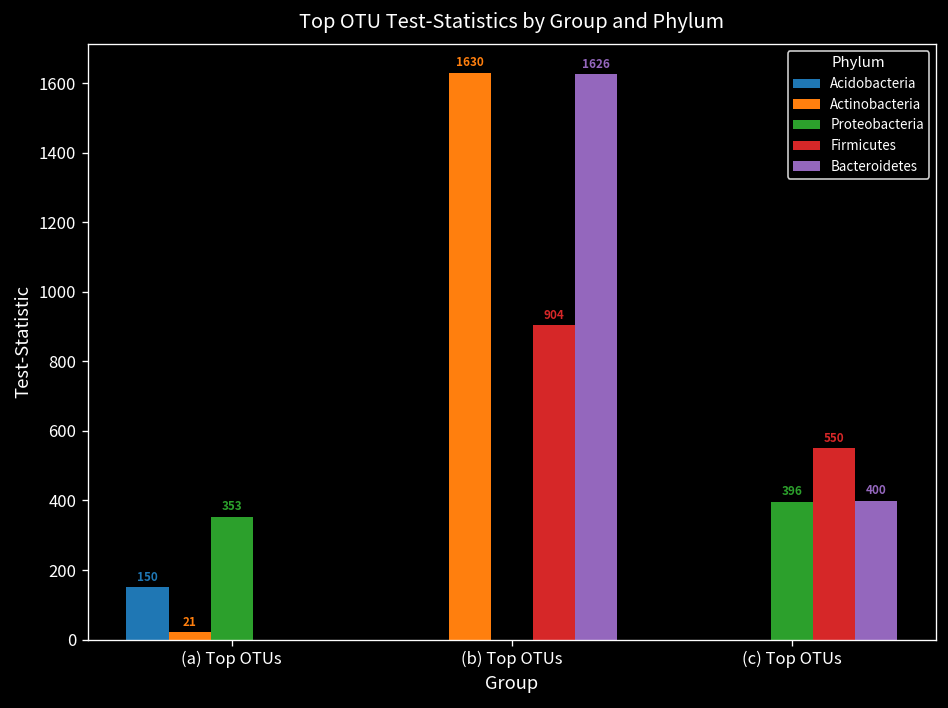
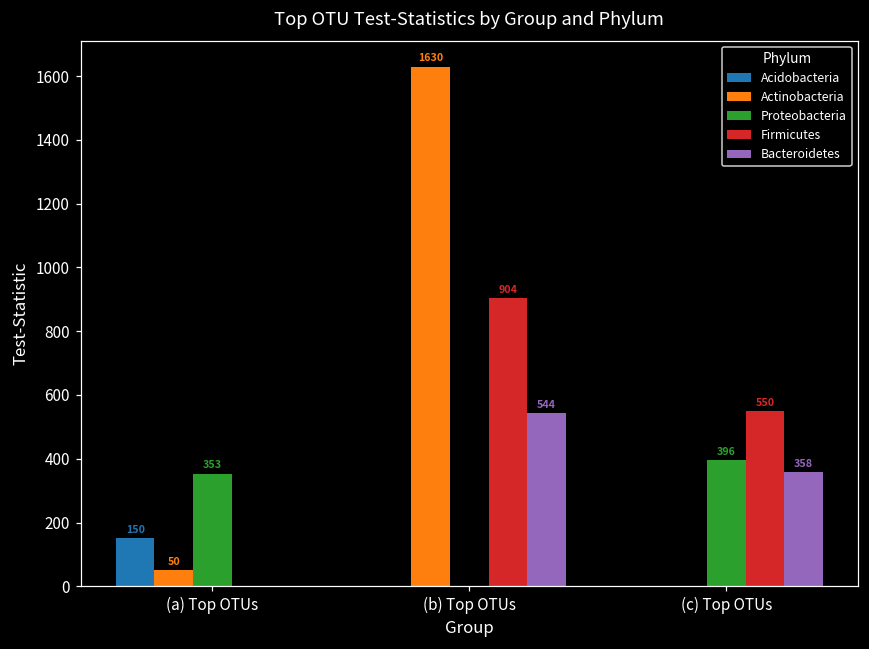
  {
    "Acidobacteria": {
      "(a) Top OTUs": 150
    },
    "Actinobacteria": {
-     "(a) Top OTUs": 21,
+     "(a) Top OTUs": 50,
      "(b) Top OTUs": 1630
    },
    "Proteobacteria": {
      "(a) Top OTUs": 353,
      "(c) Top OTUs": 396
    },
    "Firmicutes": {
      "(b) Top OTUs": 904,
      "(c) Top OTUs": 550
    },
    "Bacteroidetes": {
-     "(b) Top OTUs": 1626,
-     "(c) Top OTUs": 400
+     "(b) Top OTUs": 544,
+     "(c) Top OTUs": 358
    }
  }
